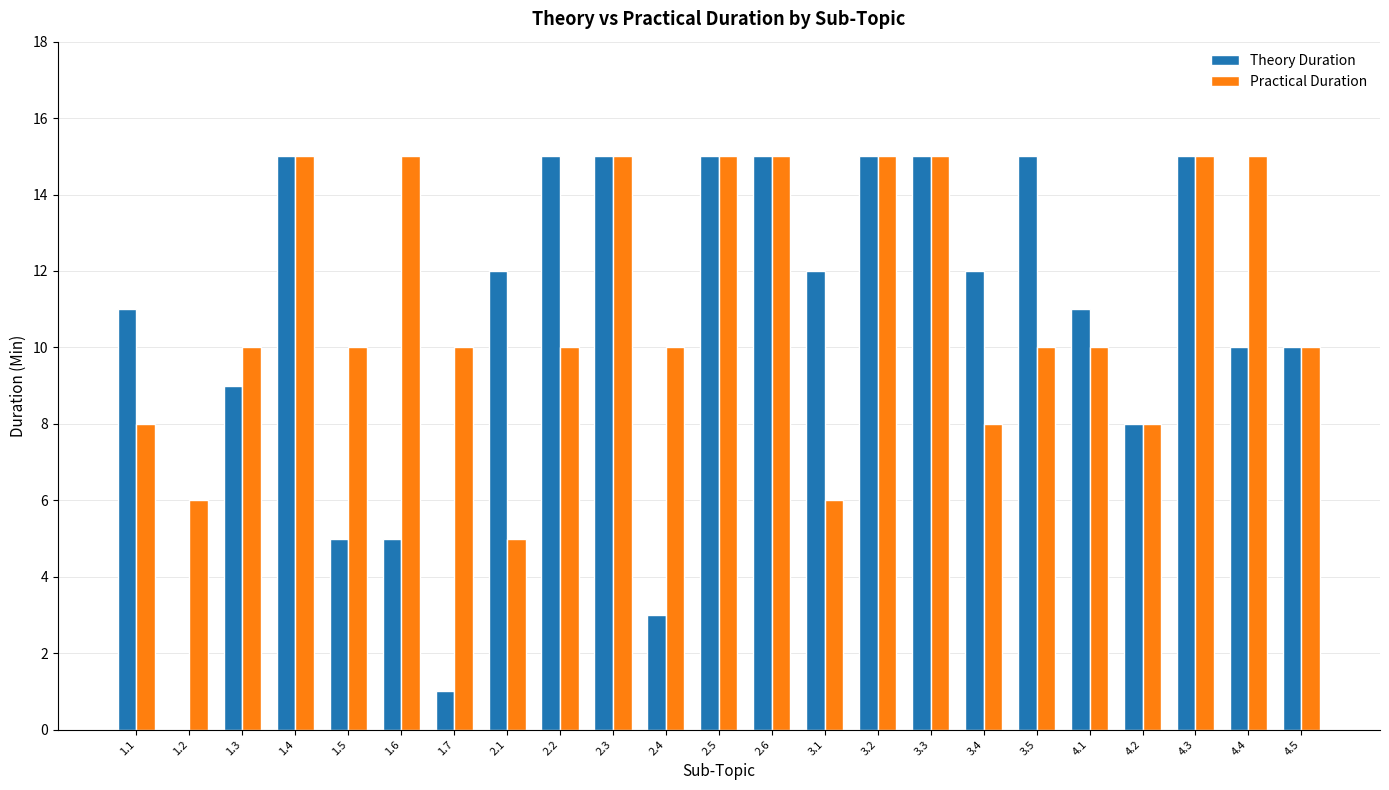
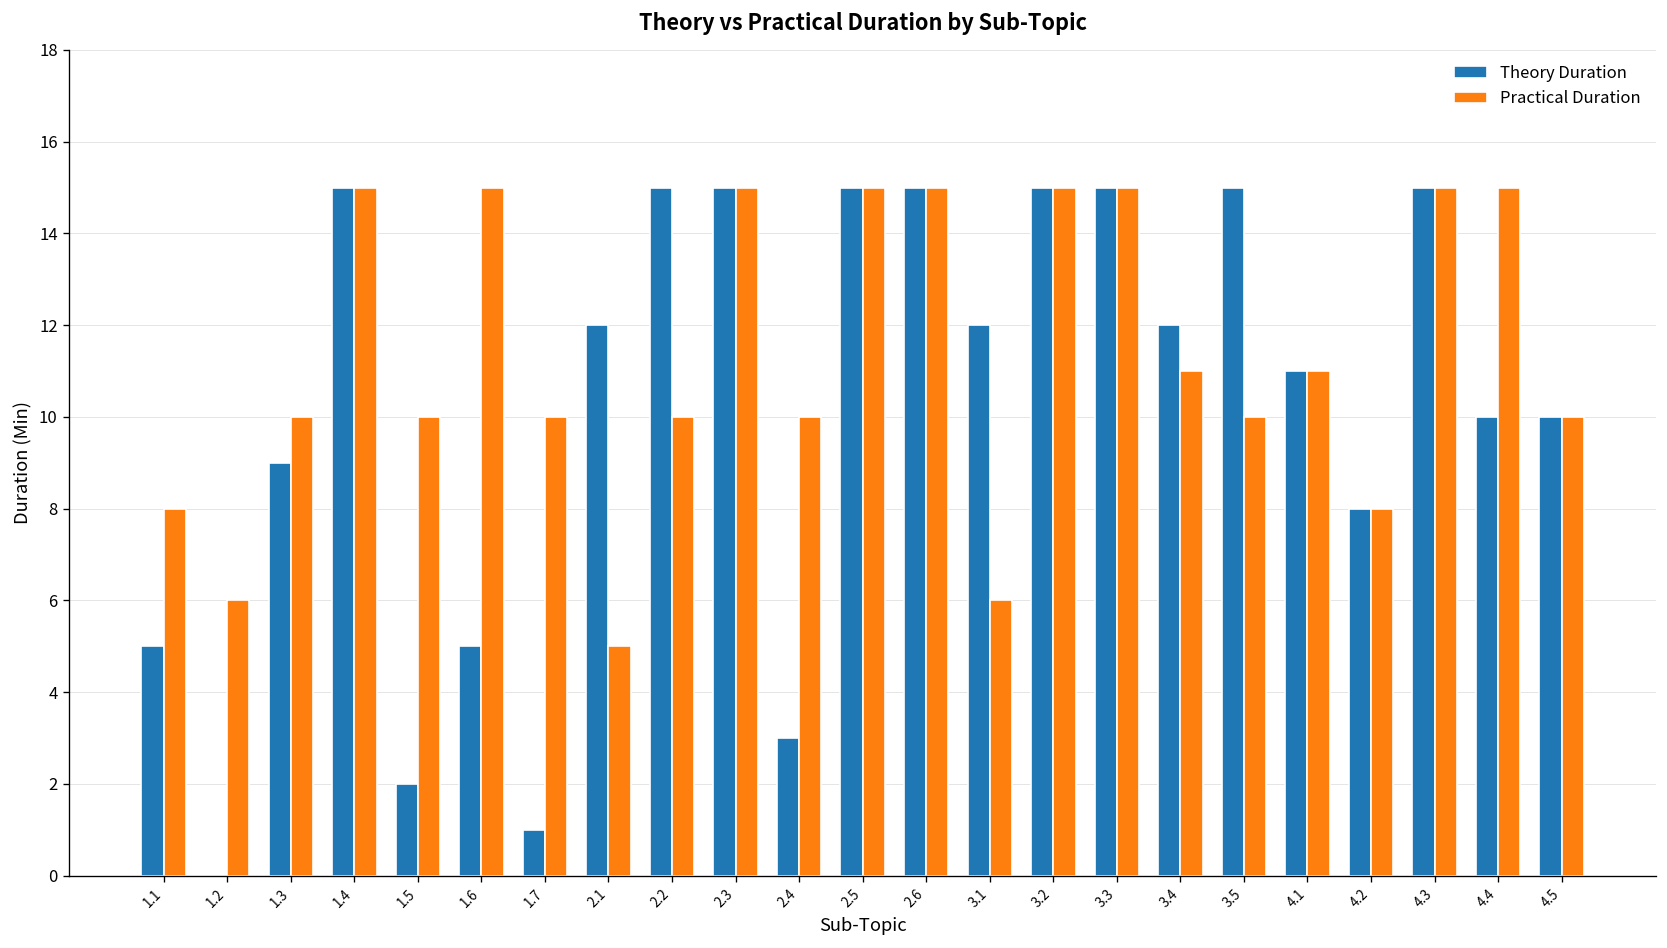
  {
    "Theory Duration": {
-     "1.1": 11,
+     "1.1": 5,
      "1.2": 0,
      "1.3": 9,
      "1.4": 15,
-     "1.5": 5,
+     "1.5": 2,
      "1.6": 5,
      "1.7": 1,
      "2.1": 12,
      "2.2": 15,
      "2.3": 15,
      "2.4": 3,
      "2.5": 15,
      "2.6": 15,
      "3.1": 12,
      "3.2": 15,
      "3.3": 15,
      "3.4": 12,
      "3.5": 15,
      "4.1": 11,
      "4.2": 8,
      "4.3": 15,
      "4.4": 10,
      "4.5": 10
    },
    "Practical Duration": {
      "1.1": 8,
      "1.2": 6,
      "1.3": 10,
      "1.4": 15,
      "1.5": 10,
      "1.6": 15,
      "1.7": 10,
      "2.1": 5,
      "2.2": 10,
      "2.3": 15,
      "2.4": 10,
      "2.5": 15,
      "2.6": 15,
      "3.1": 6,
      "3.2": 15,
      "3.3": 15,
-     "3.4": 8,
+     "3.4": 11,
      "3.5": 10,
-     "4.1": 10,
+     "4.1": 11,
      "4.2": 8,
      "4.3": 15,
      "4.4": 15,
      "4.5": 10
    }
  }
